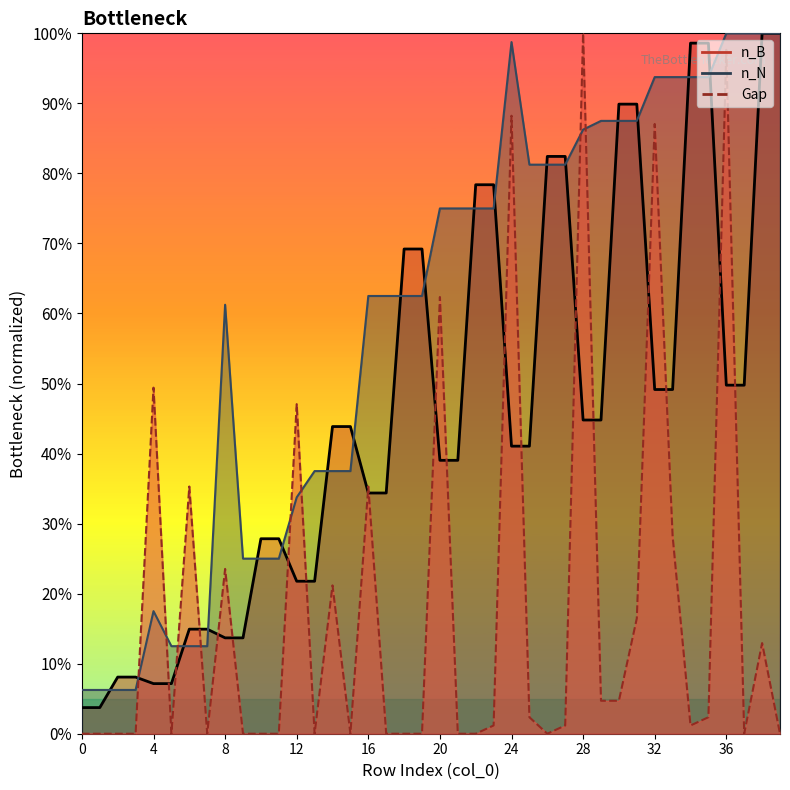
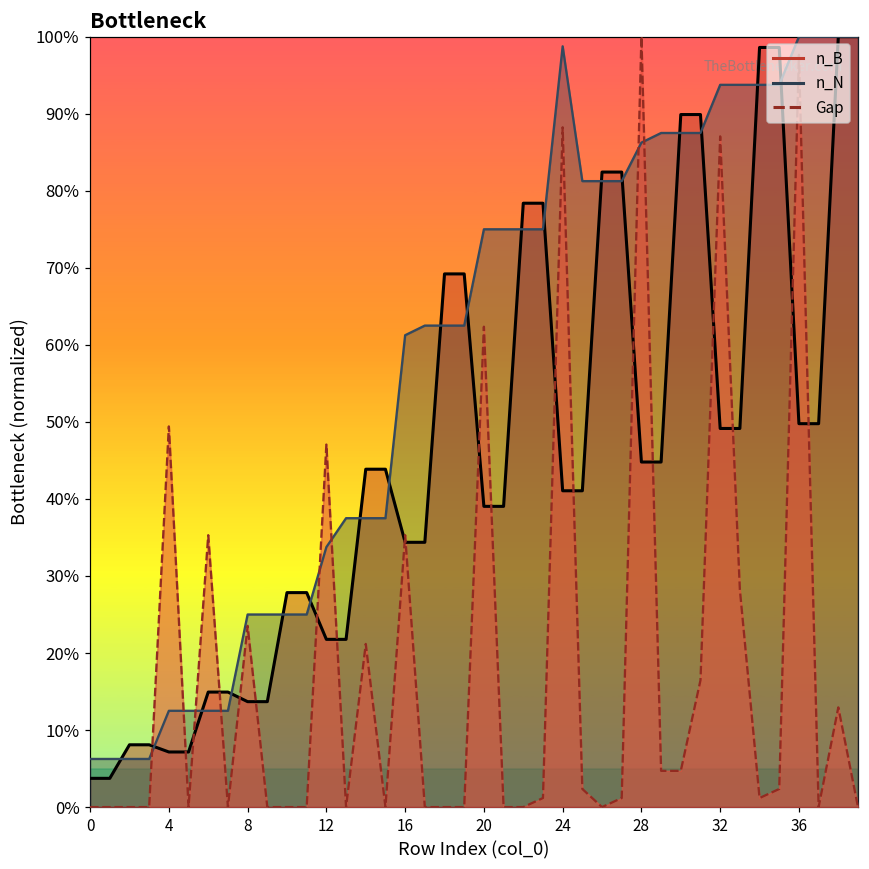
  {
    "n_N": {
      "0": "6%",
-     "4": "18%",
-     "8": "61%",
+     "4": "13%",
+     "8": "25%",
      "12": "34%",
-     "16": "63%",
+     "16": "61%",
      "20": "75%",
      "24": "99%",
      "28": "86%",
      "32": "94%",
      "36": "100%"
    }
  }
